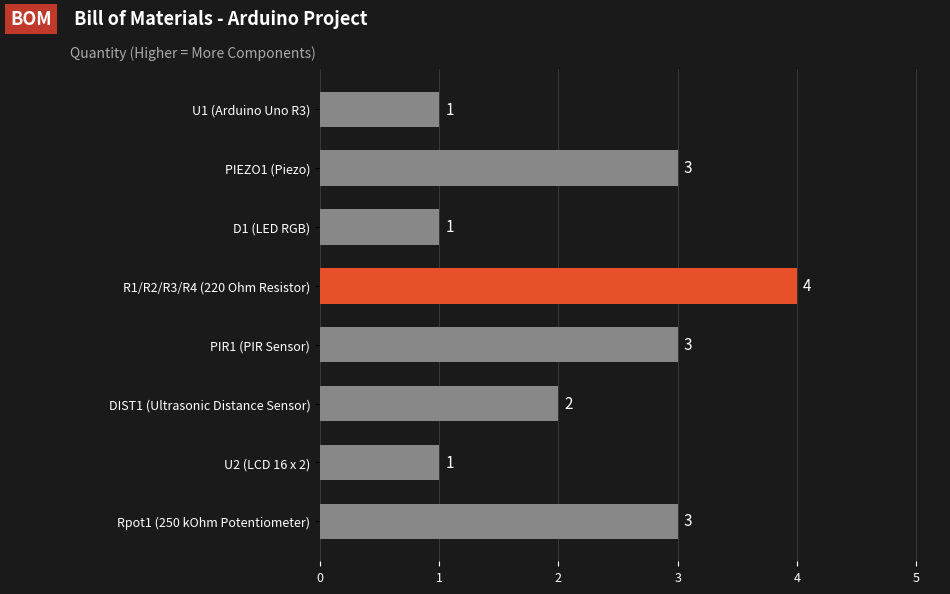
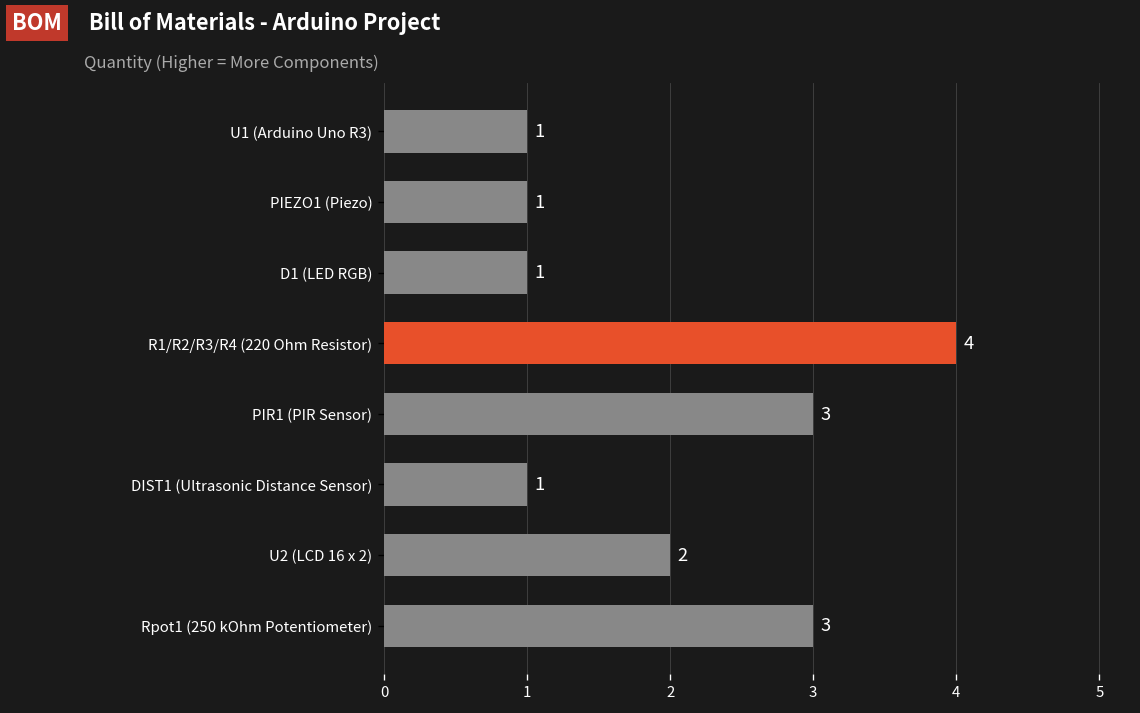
  {
    "U1 (Arduino Uno R3)": 1,
-   "PIEZO1 (Piezo)": 3,
+   "PIEZO1 (Piezo)": 1,
    "D1 (LED RGB)": 1,
    "R1/R2/R3/R4 (220 Ohm Resistor)": 4,
    "PIR1 (PIR Sensor)": 3,
-   "DIST1 (Ultrasonic Distance Sensor)": 2,
-   "U2 (LCD 16 x 2)": 1,
+   "DIST1 (Ultrasonic Distance Sensor)": 1,
+   "U2 (LCD 16 x 2)": 2,
    "Rpot1 (250 kOhm Potentiometer)": 3
  }
